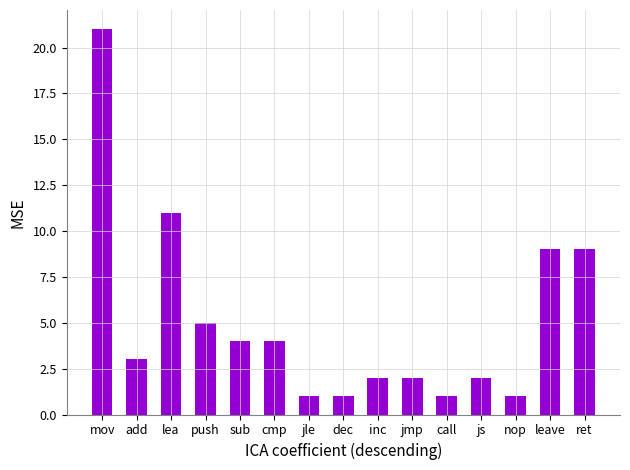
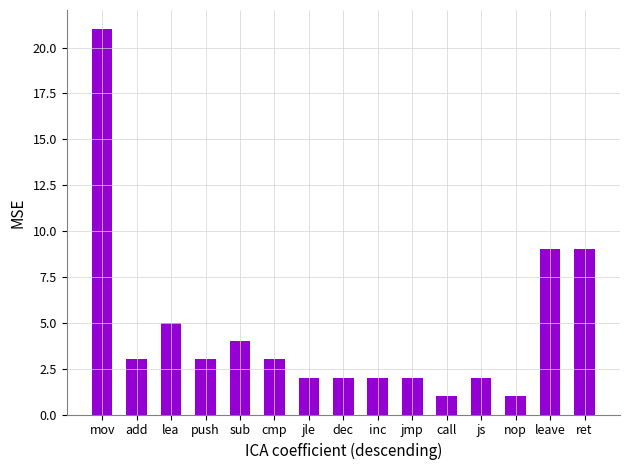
  {
    "mov": 21,
    "add": 3,
-   "lea": 11,
-   "push": 5,
+   "lea": 5,
+   "push": 3,
    "sub": 4,
-   "cmp": 4,
-   "jle": 1,
-   "dec": 1,
+   "cmp": 3,
+   "jle": 2,
+   "dec": 2,
    "inc": 2,
    "jmp": 2,
    "call": 1,
    "js": 2,
    "nop": 1,
    "leave": 9,
    "ret": 9
  }
